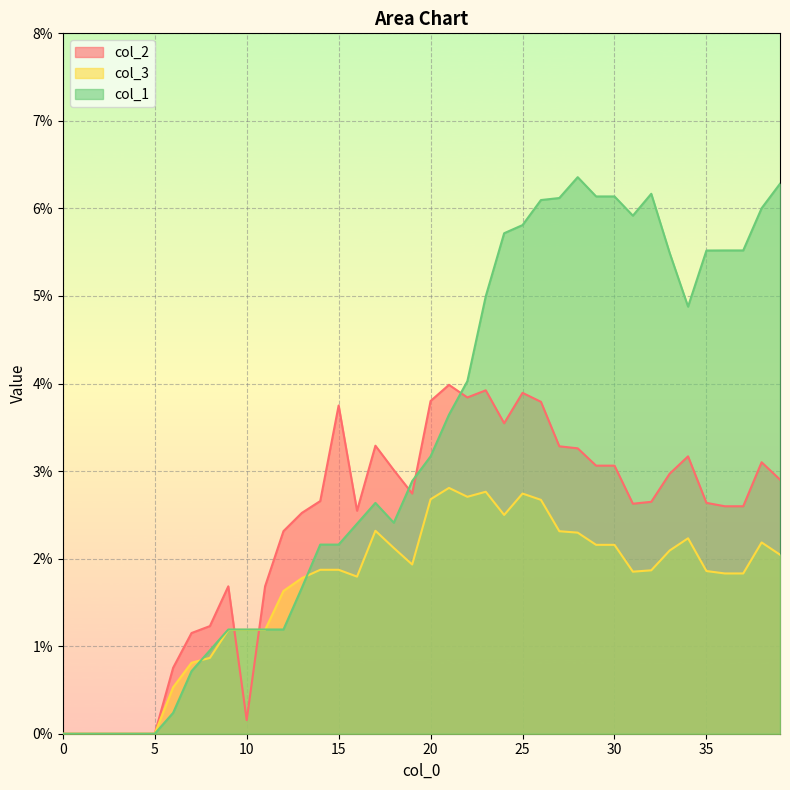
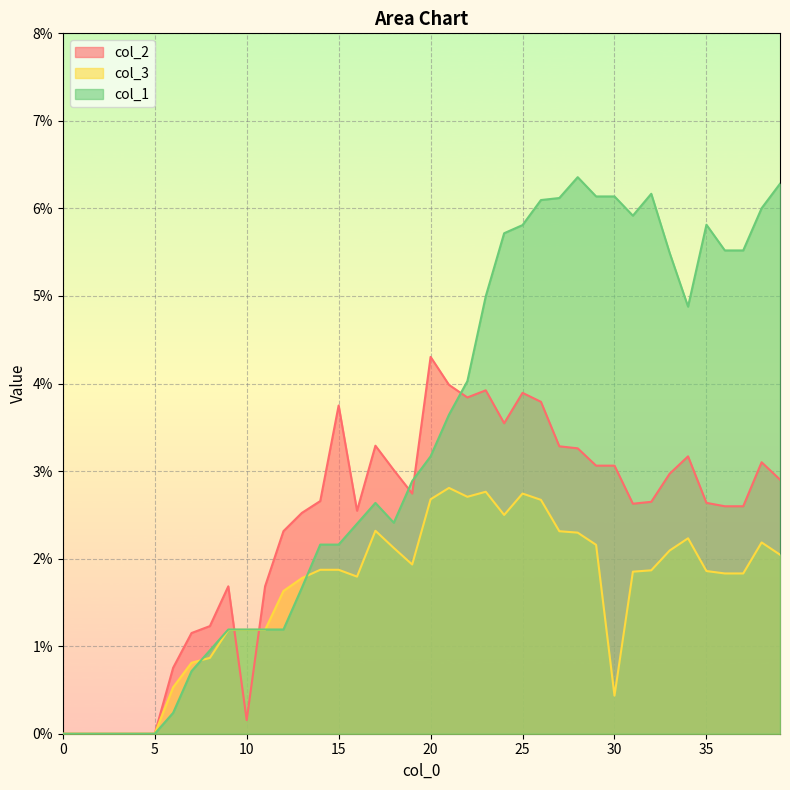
  {
    "col_2": {
      "10": "0.2%",
      "15": "3.7%",
-     "20": "3.8%",
+     "20": "4.3%",
      "25": "3.9%",
      "30": "3.1%",
      "35": "2.6%"
    },
    "col_3": {
      "15": "1.9%",
      "20": "2.7%",
      "25": "2.7%",
-     "30": "2.2%",
+     "30": "0.4%",
      "35": "1.9%"
    },
    "col_1": {
      "15": "2.2%",
      "20": "3.2%",
      "25": "5.8%",
      "30": "6.1%",
-     "35": "5.5%"
+     "35": "5.8%"
    }
  }
